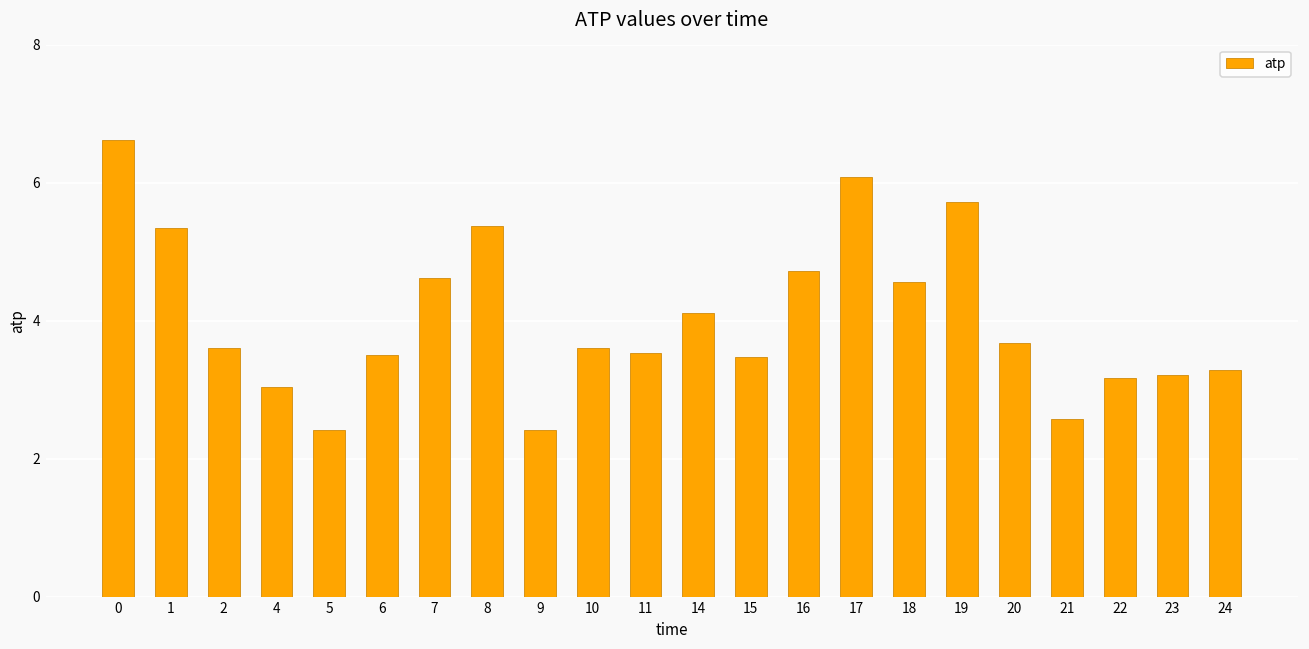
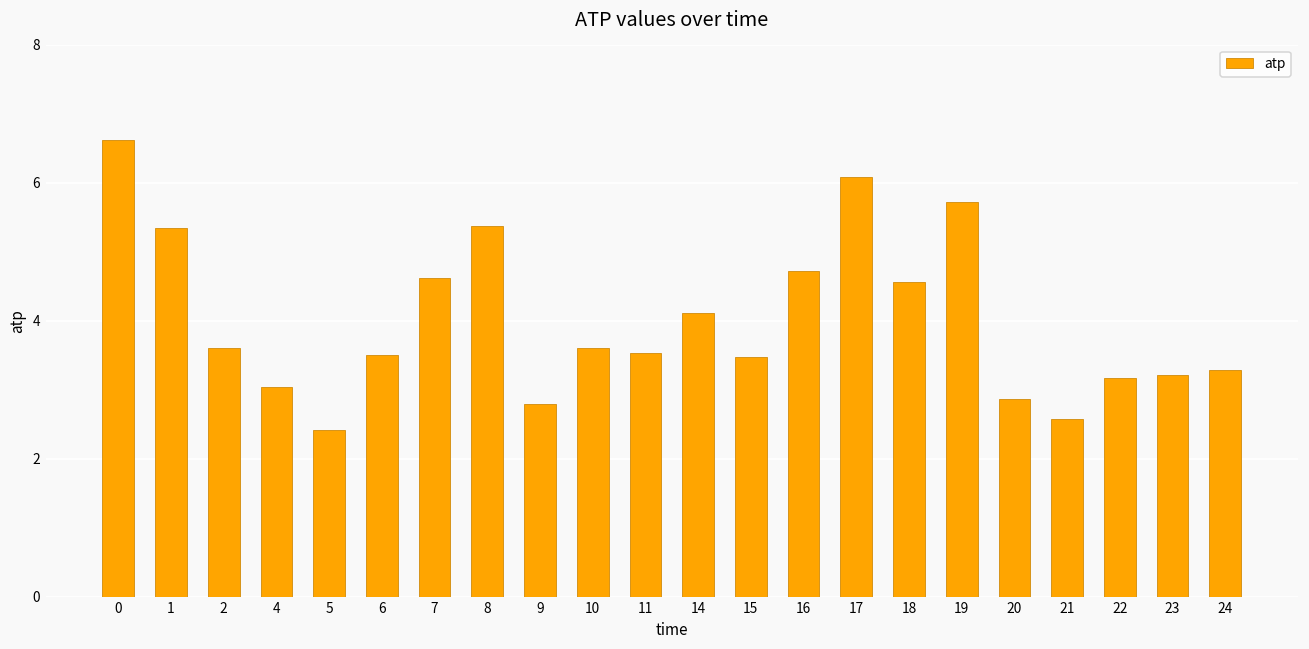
  {
    "0": 6.6,
    "1": 5.3,
    "2": 3.6,
    "4": 3.0,
    "5": 2.4,
    "6": 3.5,
    "7": 4.6,
    "8": 5.4,
-   "9": 2.4,
+   "9": 2.8,
    "10": 3.6,
    "11": 3.5,
    "14": 4.1,
    "15": 3.5,
    "16": 4.7,
    "17": 6.1,
    "18": 4.6,
    "19": 5.7,
-   "20": 3.7,
+   "20": 2.9,
    "21": 2.6,
    "22": 3.2,
    "23": 3.2,
    "24": 3.3
  }
